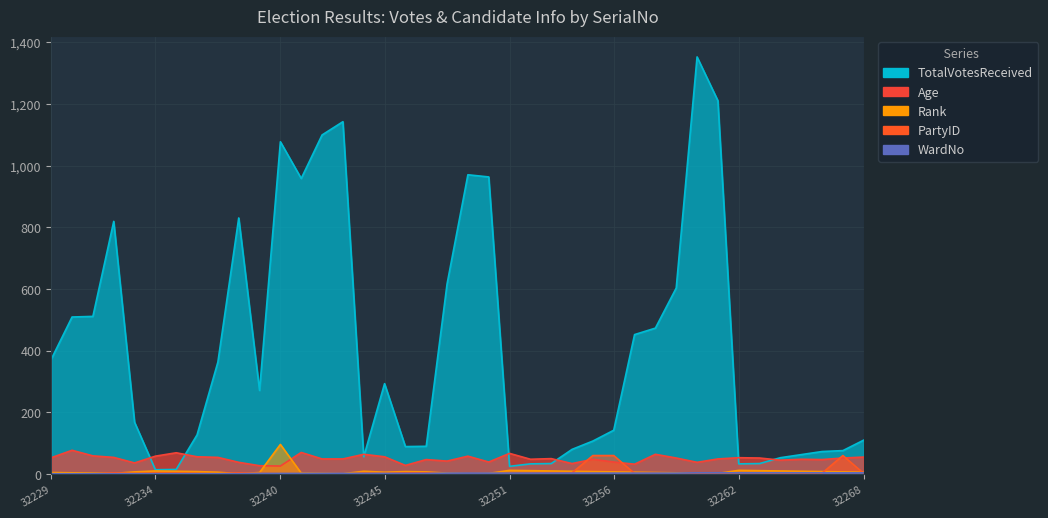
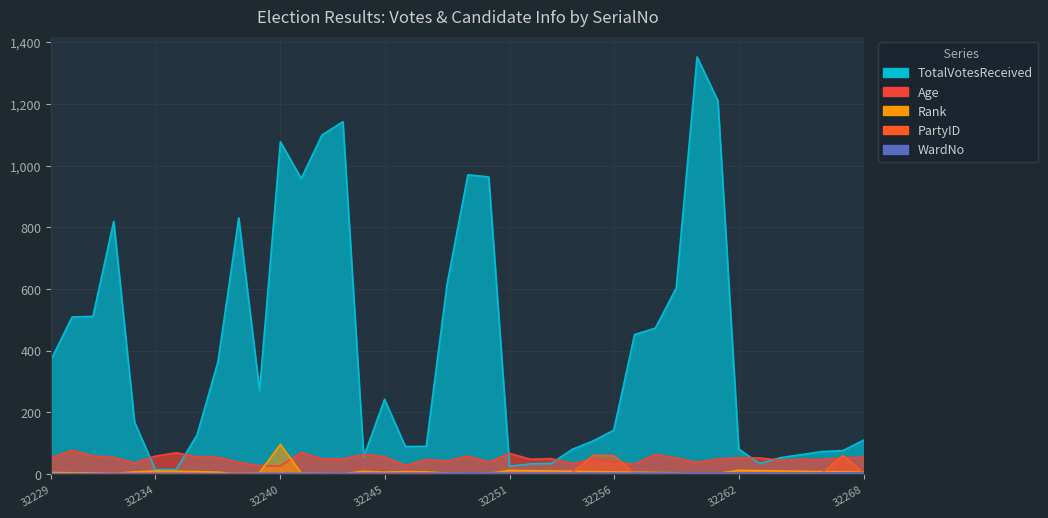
  {
    "TotalVotesReceived": {
      "32229": "370",
      "32240": "1,080",
-     "32245": "290",
+     "32245": "240",
      "32251": "30",
      "32256": "140",
-     "32262": "30",
+     "32262": "80",
      "32268": "110"
    },
    "Rank": {
      "32240": "100",
      "32251": "10"
    }
  }
